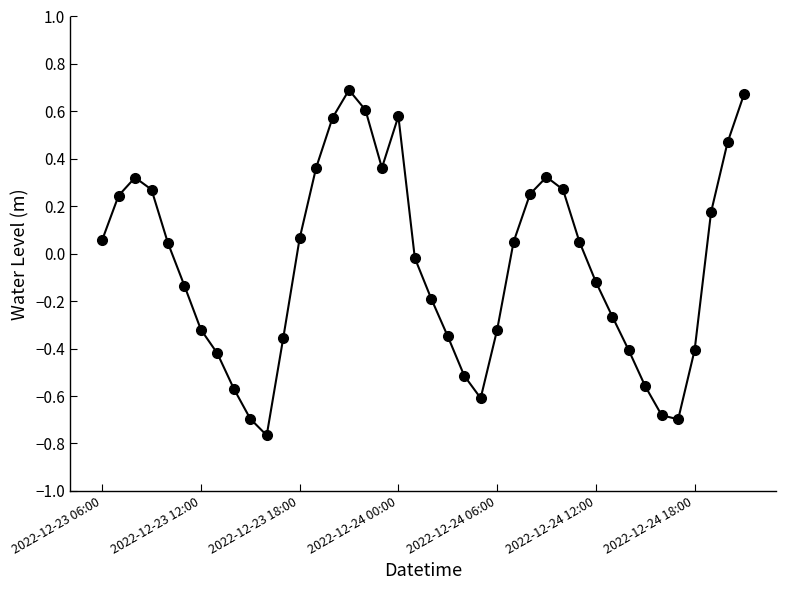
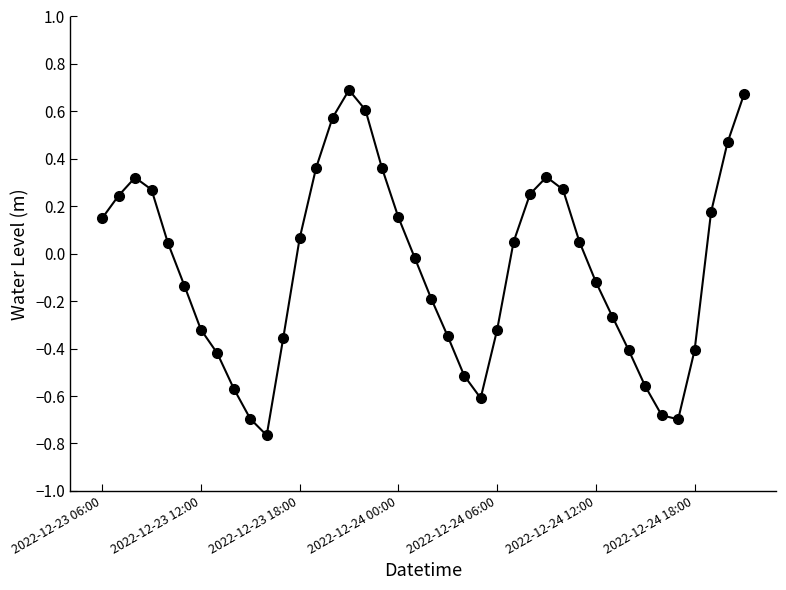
  {
-   "2022-12-23 06:00": 0.06,
+   "2022-12-23 06:00": 0.15,
    "2022-12-23 12:00": -0.32,
    "2022-12-23 18:00": 0.06,
-   "2022-12-24 00:00": 0.58,
+   "2022-12-24 00:00": 0.15,
    "2022-12-24 06:00": -0.32,
    "2022-12-24 12:00": -0.12,
    "2022-12-24 18:00": -0.41
  }
